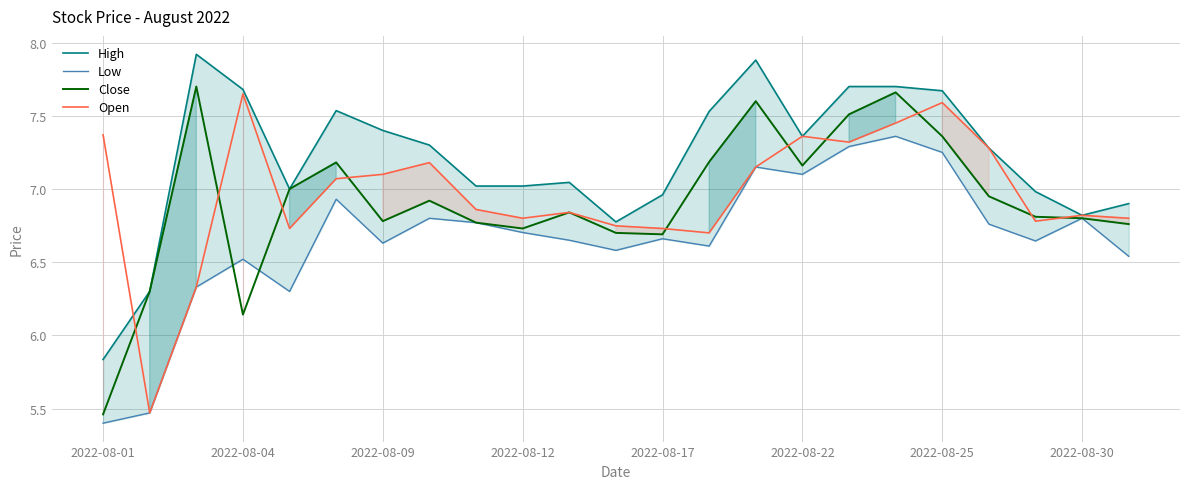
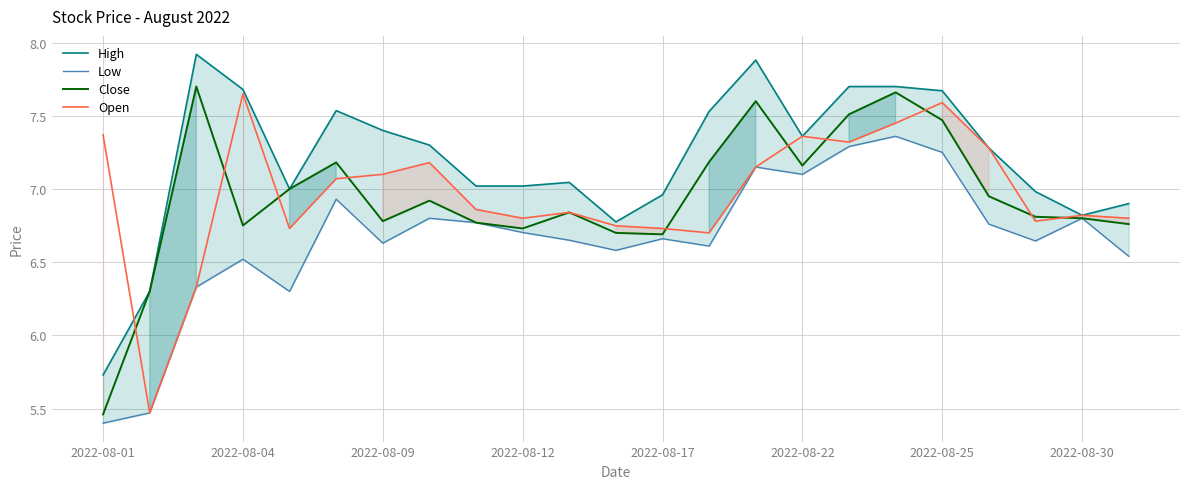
  {
    "High": {
-     "2022-08-01": 5.84,
+     "2022-08-01": 5.73,
      "2022-08-04": 7.68,
      "2022-08-09": 7.40,
      "2022-08-12": 7.02,
      "2022-08-17": 6.96,
      "2022-08-25": 7.67
    },
    "Low": {
      "2022-08-01": 5.40,
      "2022-08-04": 6.52,
      "2022-08-09": 6.63,
      "2022-08-12": 6.70,
      "2022-08-17": 6.66,
      "2022-08-22": 7.10,
      "2022-08-25": 7.25
    },
    "Close": {
      "2022-08-01": 5.46,
-     "2022-08-04": 6.14,
+     "2022-08-04": 6.75,
      "2022-08-09": 6.78,
      "2022-08-12": 6.73,
      "2022-08-17": 6.69,
      "2022-08-22": 7.16,
-     "2022-08-25": 7.36
+     "2022-08-25": 7.47
    },
    "Open": {
      "2022-08-01": 7.37,
      "2022-08-04": 7.65,
      "2022-08-09": 7.10,
      "2022-08-12": 6.80,
      "2022-08-17": 6.73,
      "2022-08-25": 7.59
    }
  }
